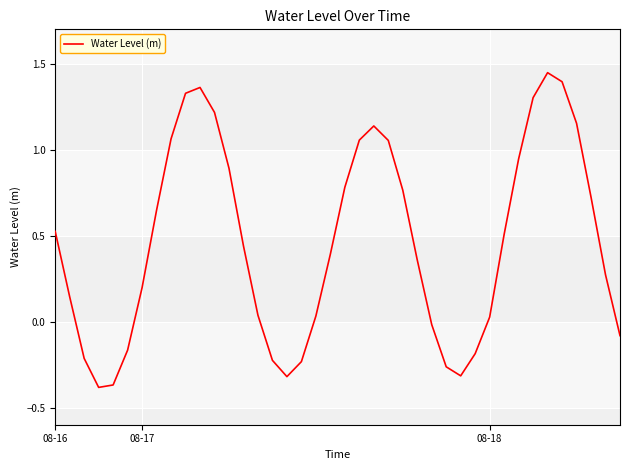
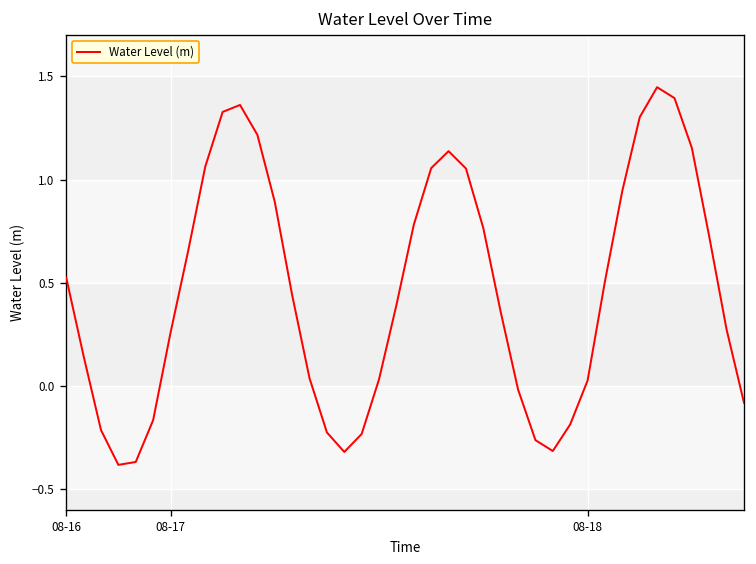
  {
    "08-16": 0.52,
-   "08-17": 0.20,
+   "08-17": 0.26,
    "08-18": 0.03
  }
